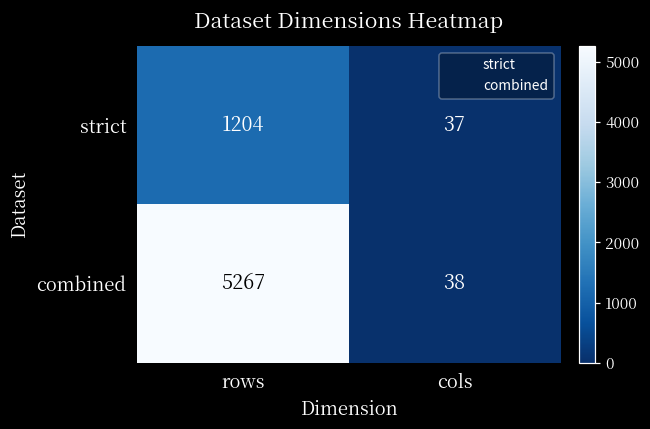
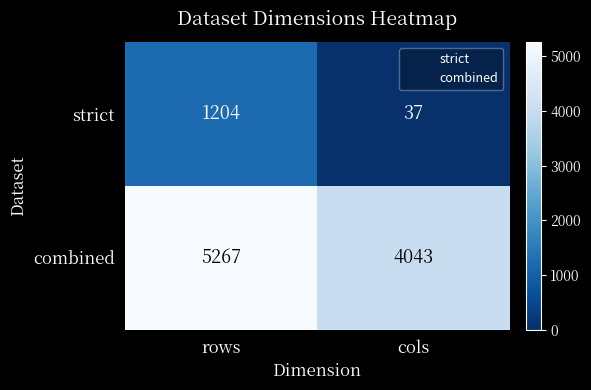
  {
    "strict": {
      "rows": 1204,
      "cols": 37
    },
    "combined": {
      "rows": 5267,
-     "cols": 38
+     "cols": 4043
    }
  }
